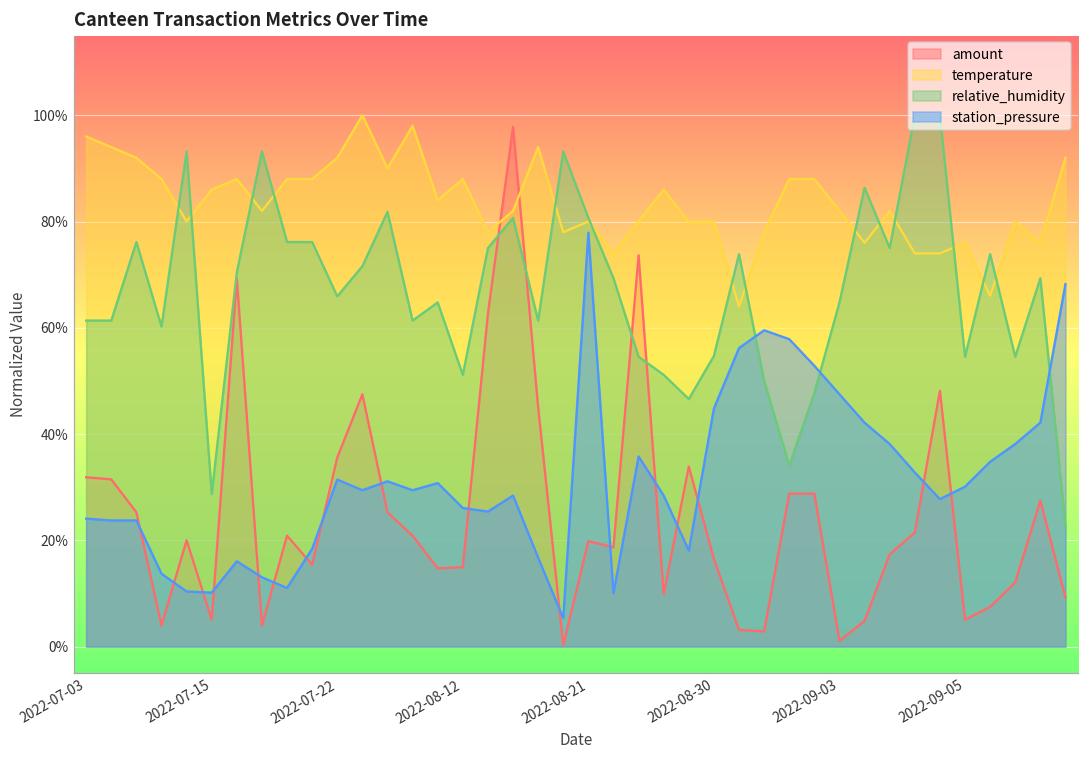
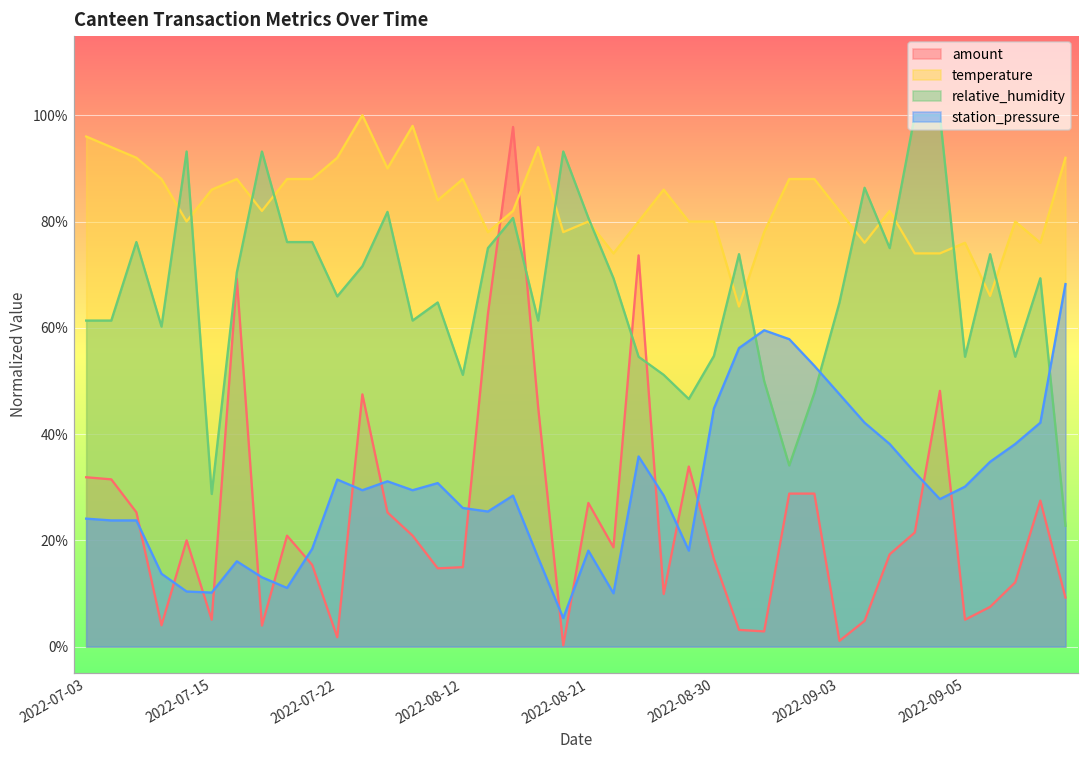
  {
    "amount": {
      "2022-07-15": "5%",
-     "2022-07-22": "36%",
-     "2022-08-21": "20%",
+     "2022-07-22": "2%",
+     "2022-08-21": "27%",
      "2022-08-30": "16%"
    },
    "temperature": {
      "2022-07-15": "86%",
      "2022-07-22": "92%",
      "2022-08-21": "80%",
      "2022-08-30": "80%"
    },
    "relative_humidity": {
      "2022-07-15": "29%",
      "2022-07-22": "66%",
      "2022-08-21": "81%",
      "2022-08-30": "55%"
    },
    "station_pressure": {
      "2022-07-15": "10%",
      "2022-07-22": "31%",
-     "2022-08-21": "78%",
+     "2022-08-21": "18%",
      "2022-08-30": "45%"
    }
  }
